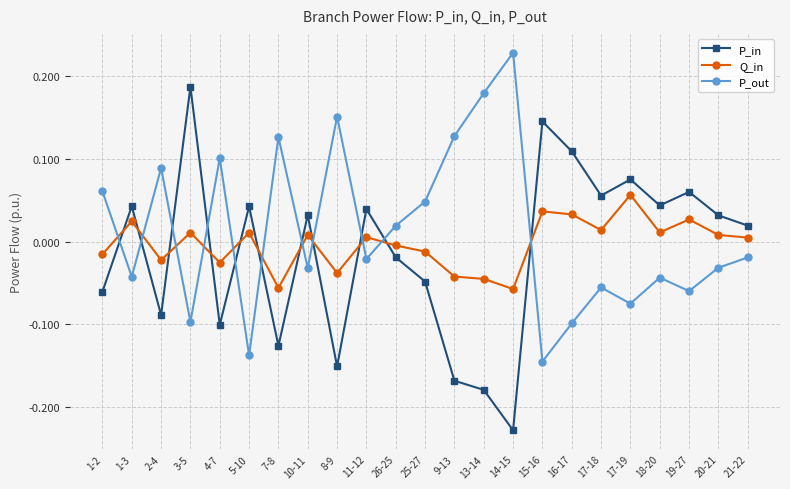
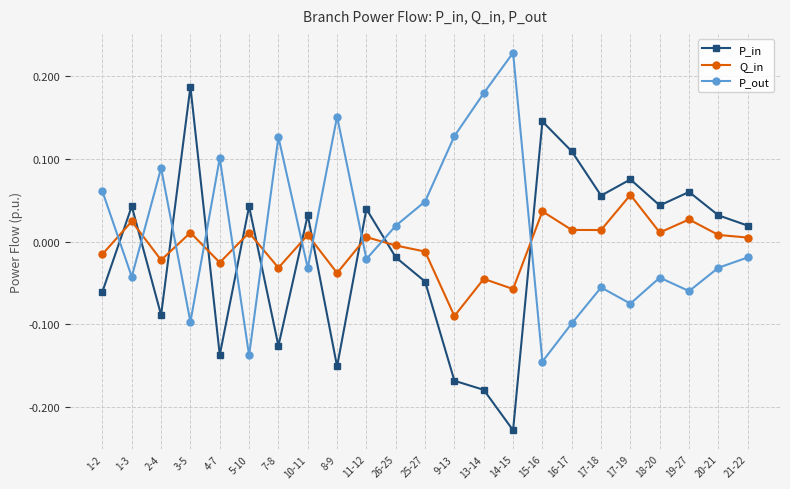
  {
    "P_in": {
      "1-2": -0.06,
      "1-3": 0.04,
      "2-4": -0.09,
      "3-5": 0.19,
-     "4-7": -0.10,
+     "4-7": -0.14,
      "5-10": 0.04,
      "7-8": -0.13,
      "10-11": 0.03,
      "8-9": -0.15,
      "11-12": 0.04,
      "26-25": -0.02,
      "25-27": -0.05,
      "9-13": -0.17,
      "13-14": -0.18,
      "14-15": -0.23,
      "15-16": 0.14,
      "16-17": 0.11,
      "17-18": 0.06,
      "17-19": 0.07,
      "18-20": 0.04,
      "19-27": 0.06,
      "20-21": 0.03,
      "21-22": 0.02
    },
    "Q_in": {
      "1-2": -0.02,
      "1-3": 0.02,
      "2-4": -0.02,
      "3-5": 0.01,
      "4-7": -0.03,
      "5-10": 0.01,
-     "7-8": -0.06,
+     "7-8": -0.03,
      "10-11": 0.01,
      "8-9": -0.04,
      "11-12": 0.01,
      "26-25": 0.00,
      "25-27": -0.01,
-     "9-13": -0.04,
+     "9-13": -0.09,
      "13-14": -0.05,
      "14-15": -0.06,
      "15-16": 0.04,
-     "16-17": 0.03,
+     "16-17": 0.01,
      "17-18": 0.01,
      "17-19": 0.06,
      "18-20": 0.01,
      "19-27": 0.03,
      "20-21": 0.01,
      "21-22": 0.00
    },
    "P_out": {
      "1-2": 0.06,
      "1-3": -0.04,
      "2-4": 0.09,
      "3-5": -0.10,
      "4-7": 0.10,
      "5-10": -0.14,
      "7-8": 0.13,
      "10-11": -0.03,
      "8-9": 0.15,
      "11-12": -0.02,
      "26-25": 0.02,
      "25-27": 0.05,
      "9-13": 0.13,
      "13-14": 0.18,
      "14-15": 0.23,
      "15-16": -0.14,
      "16-17": -0.10,
      "17-18": -0.06,
      "17-19": -0.07,
      "18-20": -0.04,
      "19-27": -0.06,
      "20-21": -0.03,
      "21-22": -0.02
    }
  }
